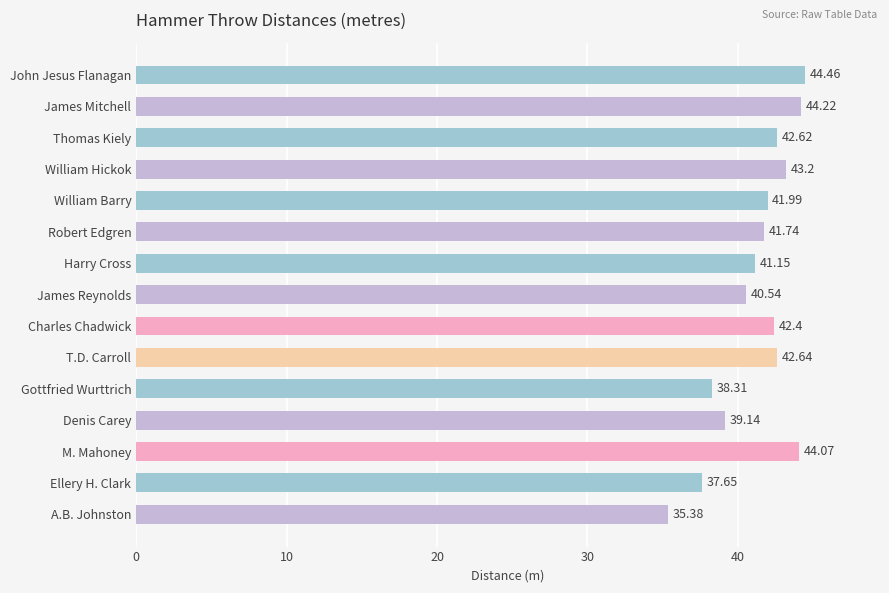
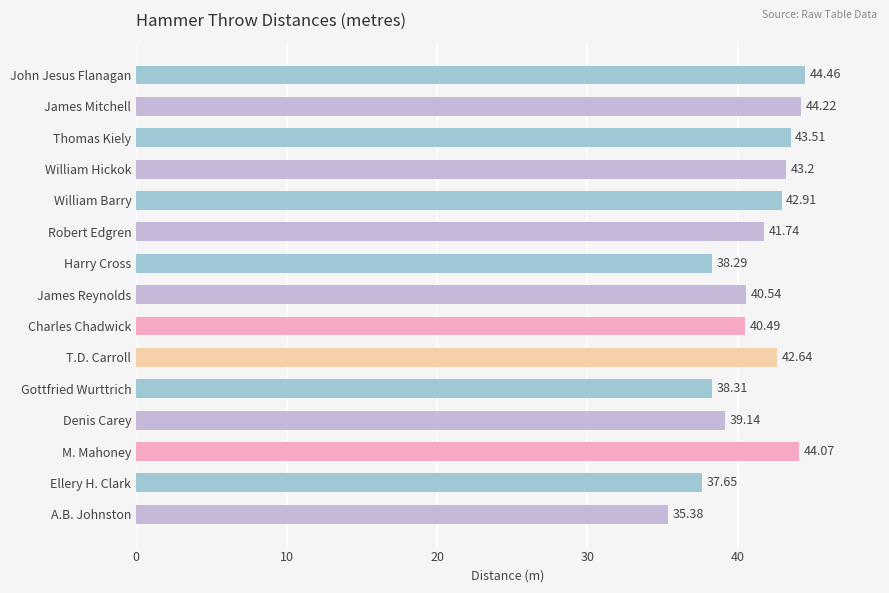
  {
    "John Jesus Flanagan": 44.46,
    "James Mitchell": 44.22,
-   "Thomas Kiely": 42.62,
+   "Thomas Kiely": 43.51,
    "William Hickok": 43.2,
-   "William Barry": 41.99,
+   "William Barry": 42.91,
    "Robert Edgren": 41.74,
-   "Harry Cross": 41.15,
+   "Harry Cross": 38.29,
    "James Reynolds": 40.54,
-   "Charles Chadwick": 42.4,
+   "Charles Chadwick": 40.49,
    "T.D. Carroll": 42.64,
    "Gottfried Wurttrich": 38.31,
    "Denis Carey": 39.14,
    "M. Mahoney": 44.07,
    "Ellery H. Clark": 37.65,
    "A.B. Johnston": 35.38
  }
